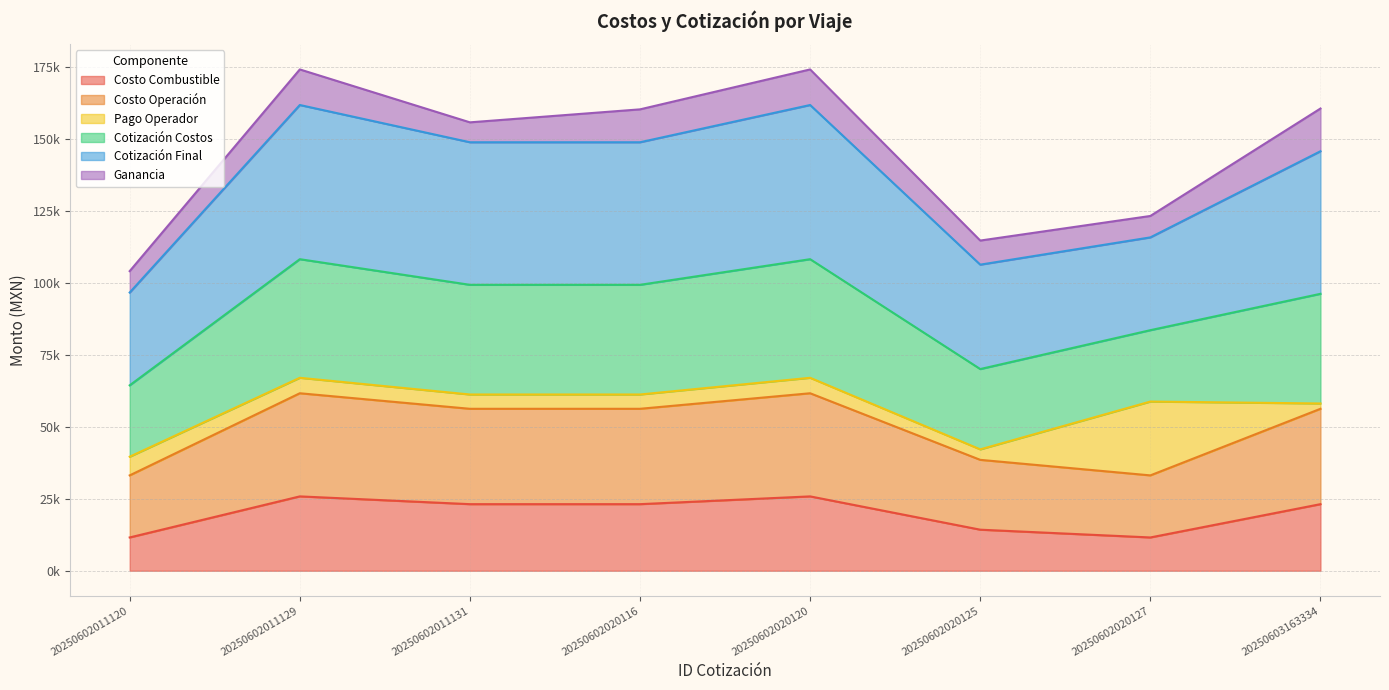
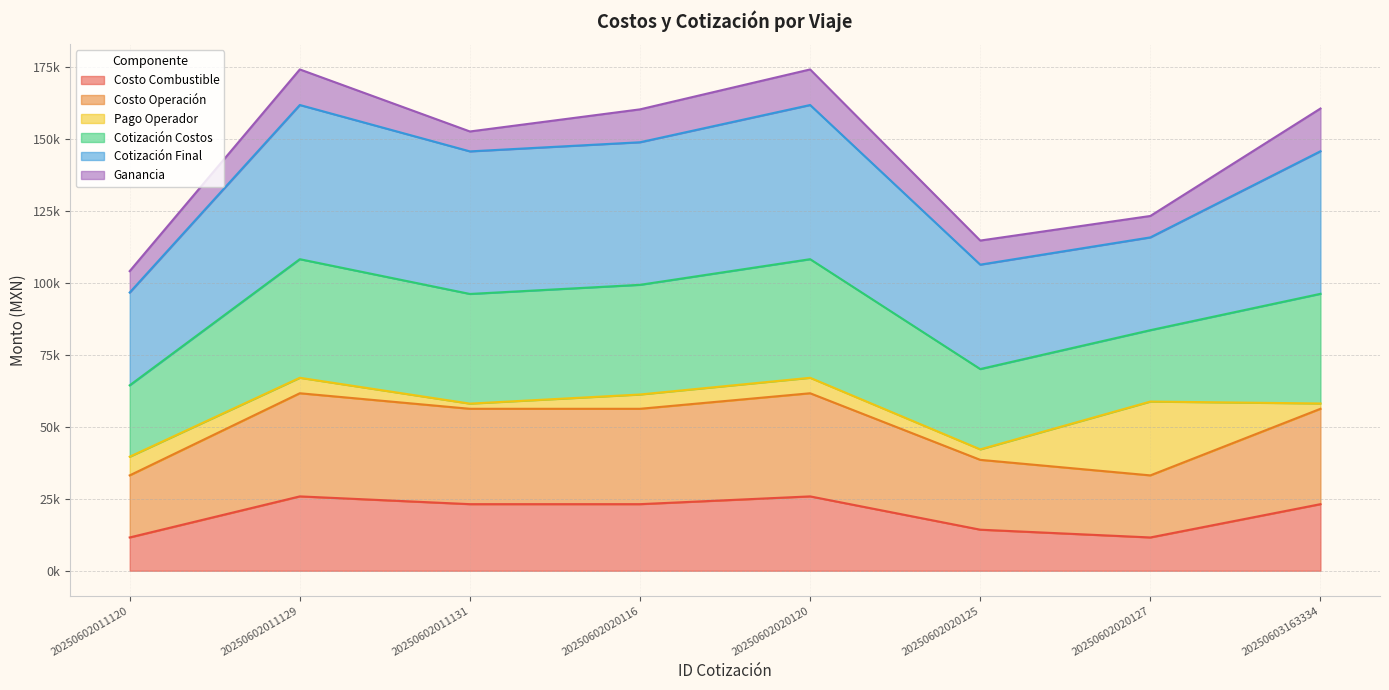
  {
    "Pago Operador": {
      "20250602011120": 6000,
      "20250602011129": 5000,
-     "20250602011131": 5000,
+     "20250602011131": 2000,
      "20250602020116": 5000,
      "20250602020120": 5000,
      "20250602020125": 4000,
      "20250602020127": 26000,
      "20250603163334": 2000
    },
    "Cotización Costos": {
      "20250602011120": 25000,
      "20250602011129": 41000,
      "20250602011131": 38000,
      "20250602020116": 38000,
      "20250602020120": 41000,
      "20250602020125": 28000,
      "20250602020127": 25000,
      "20250603163334": 38000
    },
    "Cotización Final": {
      "20250602011120": 32000,
      "20250602011129": 54000,
      "20250602011131": 50000,
      "20250602020116": 50000,
      "20250602020120": 54000,
      "20250602020125": 36000,
      "20250602020127": 32000,
      "20250603163334": 50000
    },
    "Ganancia": {
      "20250602011120": 7000,
      "20250602011129": 12000,
      "20250602011131": 7000,
      "20250602020116": 11000,
      "20250602020120": 12000,
      "20250602020125": 8000,
      "20250602020127": 7000,
      "20250603163334": 15000
    }
  }
